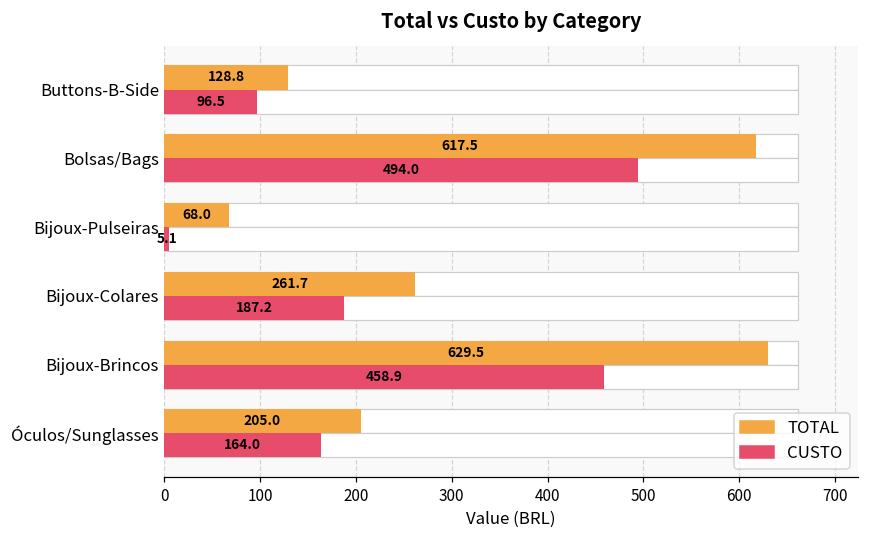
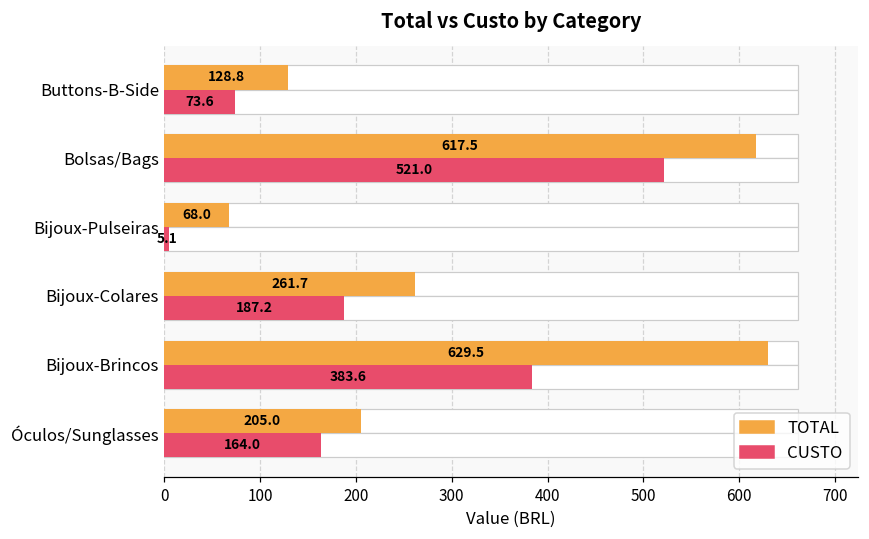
  {
    "CUSTO": {
-     "Buttons-B-Side": 96.5,
-     "Bolsas/Bags": 494.0,
-     "Bijoux-Brincos": 458.9
+     "Buttons-B-Side": 73.6,
+     "Bolsas/Bags": 521.0,
+     "Bijoux-Brincos": 383.6
    }
  }
